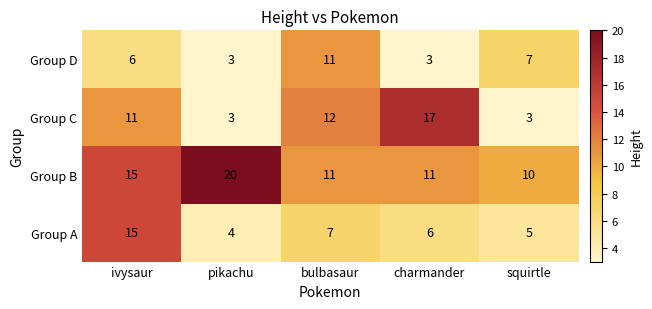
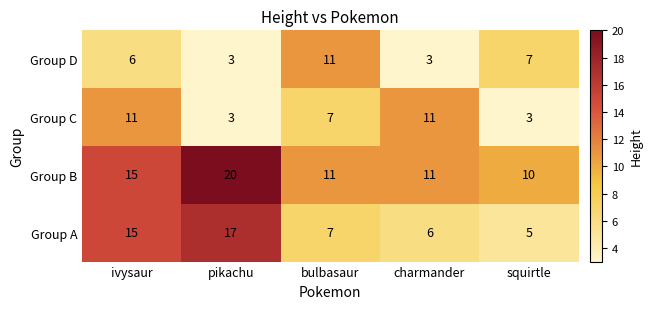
  {
    "Group D": {
      "ivysaur": 6,
      "pikachu": 3,
      "bulbasaur": 11,
      "charmander": 3,
      "squirtle": 7
    },
    "Group C": {
      "ivysaur": 11,
      "pikachu": 3,
-     "bulbasaur": 12,
-     "charmander": 17,
+     "bulbasaur": 7,
+     "charmander": 11,
      "squirtle": 3
    },
    "Group B": {
      "ivysaur": 15,
      "pikachu": 20,
      "bulbasaur": 11,
      "charmander": 11,
      "squirtle": 10
    },
    "Group A": {
      "ivysaur": 15,
-     "pikachu": 4,
+     "pikachu": 17,
      "bulbasaur": 7,
      "charmander": 6,
      "squirtle": 5
    }
  }
